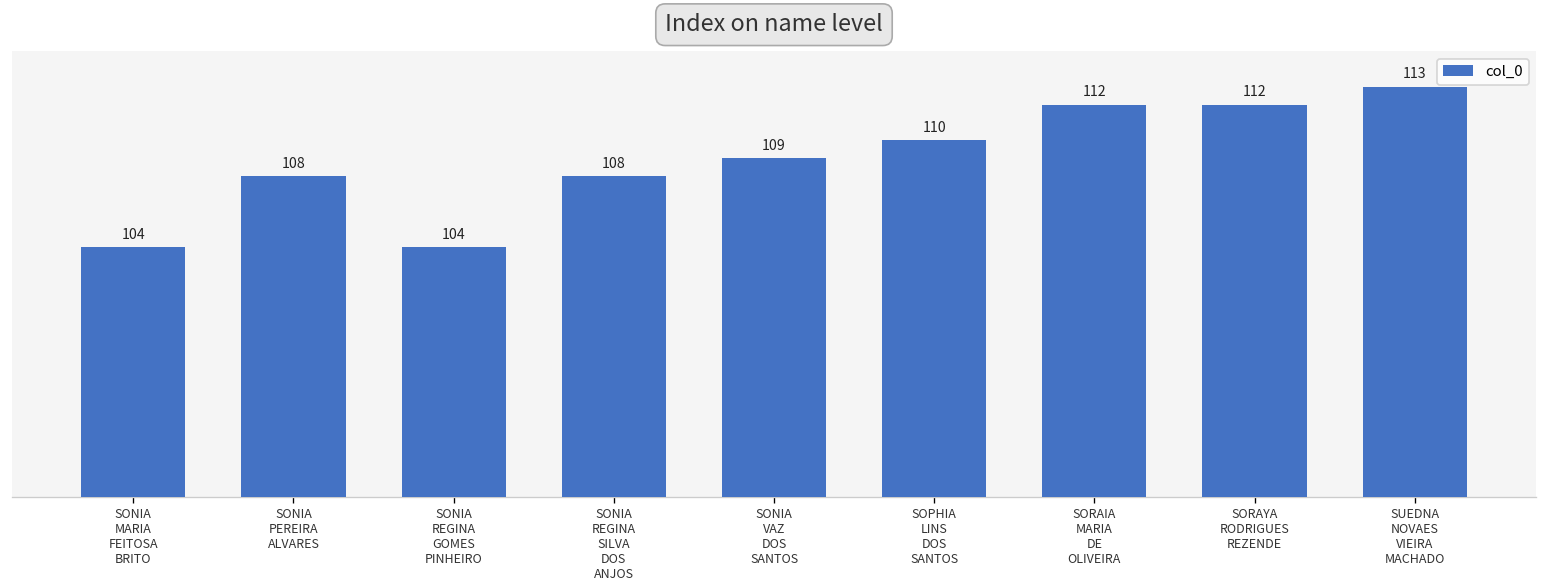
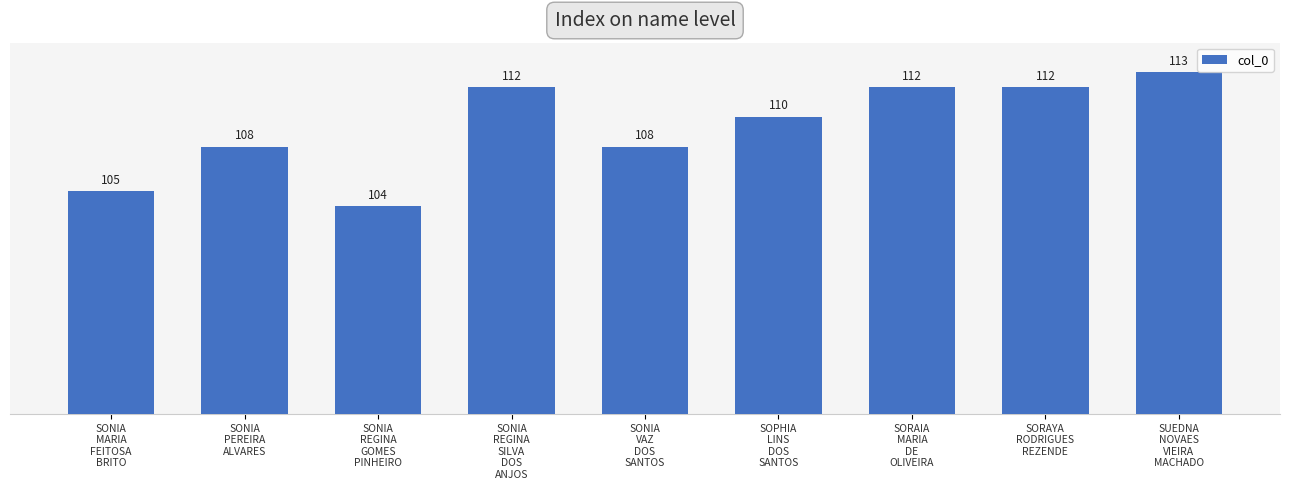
  {
-   "SONIA MARIA FEITOSA BRITO": 104,
+   "SONIA MARIA FEITOSA BRITO": 105,
    "SONIA PEREIRA ALVARES": 108,
    "SONIA REGINA GOMES PINHEIRO": 104,
-   "SONIA REGINA SILVA DOS ANJOS": 108,
-   "SONIA VAZ DOS SANTOS": 109,
+   "SONIA REGINA SILVA DOS ANJOS": 112,
+   "SONIA VAZ DOS SANTOS": 108,
    "SOPHIA LINS DOS SANTOS": 110,
    "SORAIA MARIA DE OLIVEIRA": 112,
    "SORAYA RODRIGUES REZENDE": 112,
    "SUEDNA NOVAES VIEIRA MACHADO": 113
  }
